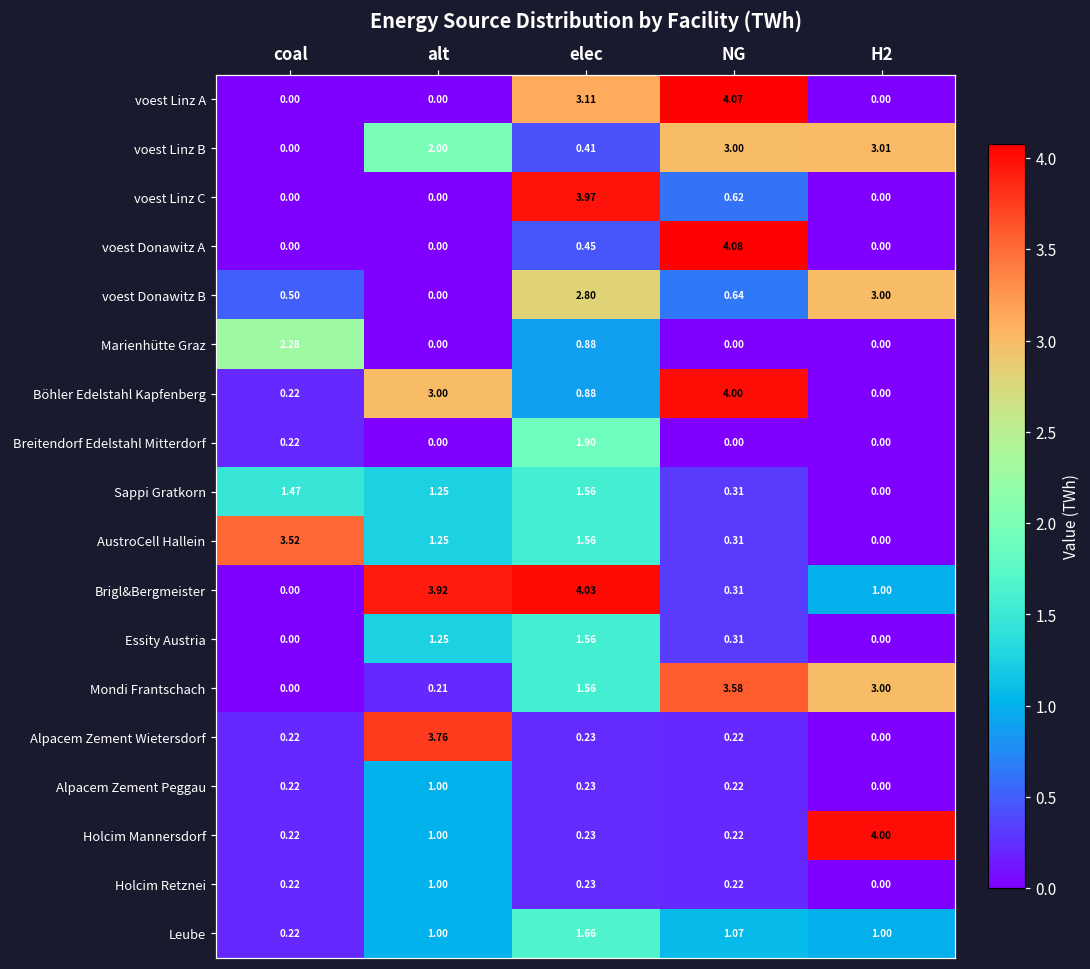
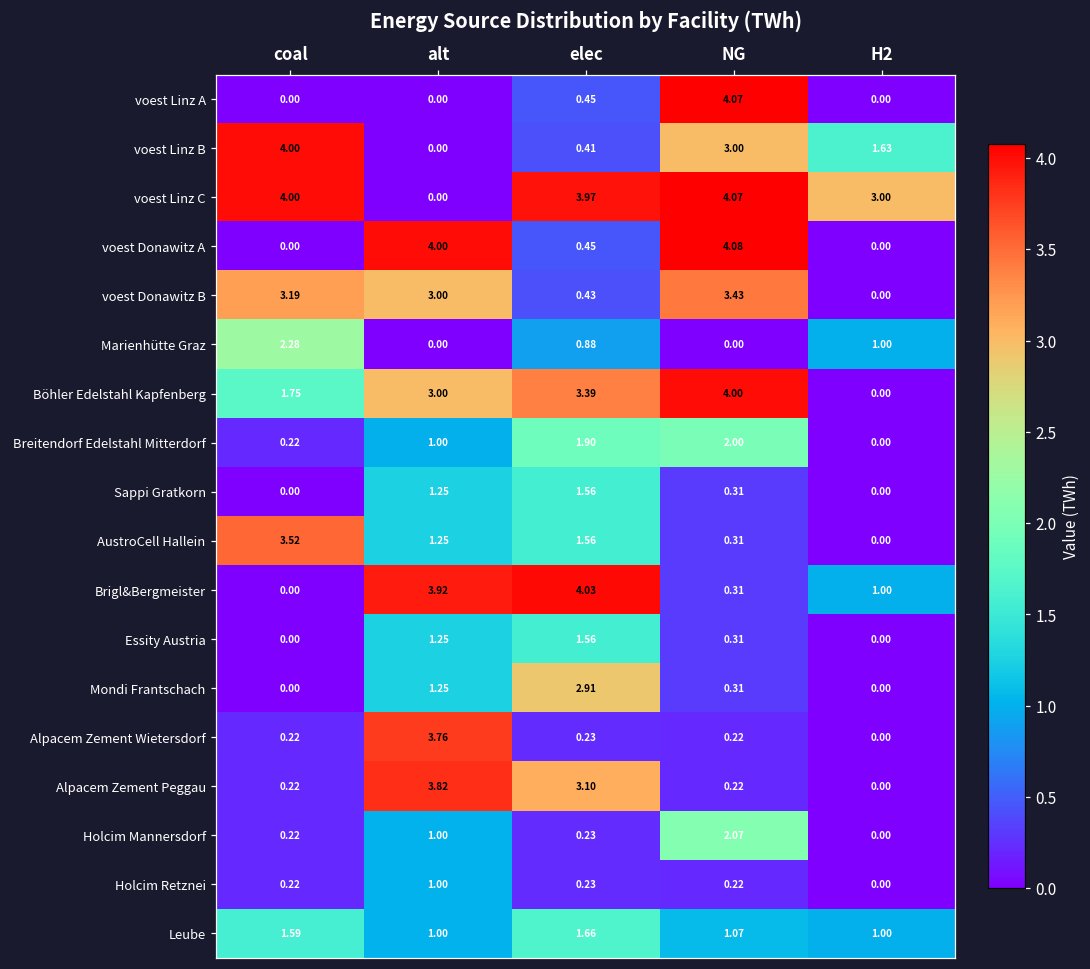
  {
    "voest Linz A": {
      "coal": 0.00,
      "alt": 0.00,
-     "elec": 3.11,
+     "elec": 0.45,
      "NG": 4.07,
      "H2": 0.00
    },
    "voest Linz B": {
-     "coal": 0.00,
-     "alt": 2.00,
+     "coal": 4.00,
+     "alt": 0.00,
      "elec": 0.41,
      "NG": 3.00,
-     "H2": 3.01
+     "H2": 1.63
    },
    "voest Linz C": {
-     "coal": 0.00,
+     "coal": 4.00,
      "alt": 0.00,
      "elec": 3.97,
-     "NG": 0.62,
-     "H2": 0.00
+     "NG": 4.07,
+     "H2": 3.00
    },
    "voest Donawitz A": {
      "coal": 0.00,
-     "alt": 0.00,
+     "alt": 4.00,
      "elec": 0.45,
      "NG": 4.08,
      "H2": 0.00
    },
    "voest Donawitz B": {
-     "coal": 0.50,
-     "alt": 0.00,
-     "elec": 2.80,
-     "NG": 0.64,
-     "H2": 3.00
+     "coal": 3.19,
+     "alt": 3.00,
+     "elec": 0.43,
+     "NG": 3.43,
+     "H2": 0.00
    },
    "Marienhütte Graz": {
      "coal": 2.28,
      "alt": 0.00,
      "elec": 0.88,
      "NG": 0.00,
-     "H2": 0.00
+     "H2": 1.00
    },
    "Böhler Edelstahl Kapfenberg": {
-     "coal": 0.22,
+     "coal": 1.75,
      "alt": 3.00,
-     "elec": 0.88,
+     "elec": 3.39,
      "NG": 4.00,
      "H2": 0.00
    },
    "Breitendorf Edelstahl Mitterdorf": {
      "coal": 0.22,
-     "alt": 0.00,
+     "alt": 1.00,
      "elec": 1.90,
-     "NG": 0.00,
+     "NG": 2.00,
      "H2": 0.00
    },
    "Sappi Gratkorn": {
-     "coal": 1.47,
+     "coal": 0.00,
      "alt": 1.25,
      "elec": 1.56,
      "NG": 0.31,
      "H2": 0.00
    },
    "AustroCell Hallein": {
      "coal": 3.52,
      "alt": 1.25,
      "elec": 1.56,
      "NG": 0.31,
      "H2": 0.00
    },
    "Brigl&Bergmeister": {
      "coal": 0.00,
      "alt": 3.92,
      "elec": 4.03,
      "NG": 0.31,
      "H2": 1.00
    },
    "Essity Austria": {
      "coal": 0.00,
      "alt": 1.25,
      "elec": 1.56,
      "NG": 0.31,
      "H2": 0.00
    },
    "Mondi Frantschach": {
      "coal": 0.00,
-     "alt": 0.21,
-     "elec": 1.56,
-     "NG": 3.58,
-     "H2": 3.00
+     "alt": 1.25,
+     "elec": 2.91,
+     "NG": 0.31,
+     "H2": 0.00
    },
    "Alpacem Zement Wietersdorf": {
      "coal": 0.22,
      "alt": 3.76,
      "elec": 0.23,
      "NG": 0.22,
      "H2": 0.00
    },
    "Alpacem Zement Peggau": {
      "coal": 0.22,
-     "alt": 1.00,
-     "elec": 0.23,
+     "alt": 3.82,
+     "elec": 3.10,
      "NG": 0.22,
      "H2": 0.00
    },
    "Holcim Mannersdorf": {
      "coal": 0.22,
      "alt": 1.00,
      "elec": 0.23,
-     "NG": 0.22,
-     "H2": 4.00
+     "NG": 2.07,
+     "H2": 0.00
    },
    "Holcim Retznei": {
      "coal": 0.22,
      "alt": 1.00,
      "elec": 0.23,
      "NG": 0.22,
      "H2": 0.00
    },
    "Leube": {
-     "coal": 0.22,
+     "coal": 1.59,
      "alt": 1.00,
      "elec": 1.66,
      "NG": 1.07,
      "H2": 1.00
    }
  }
